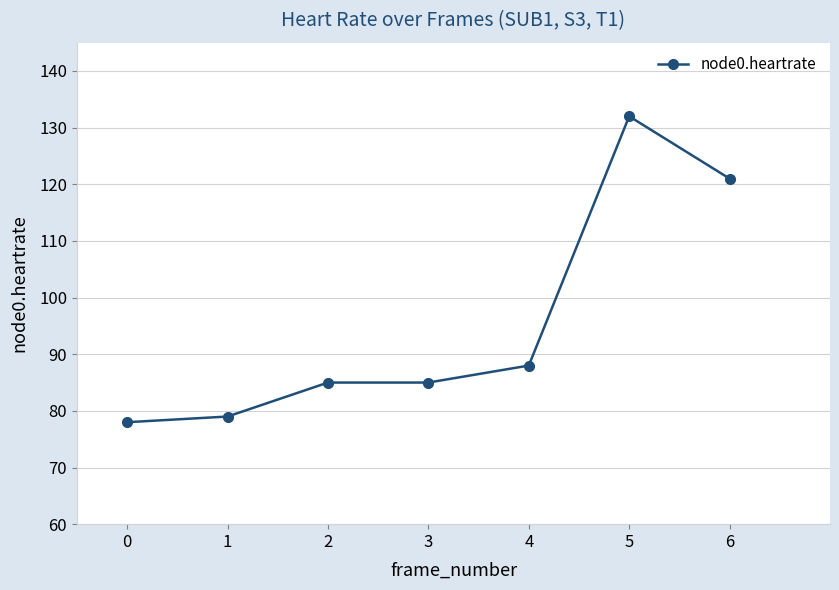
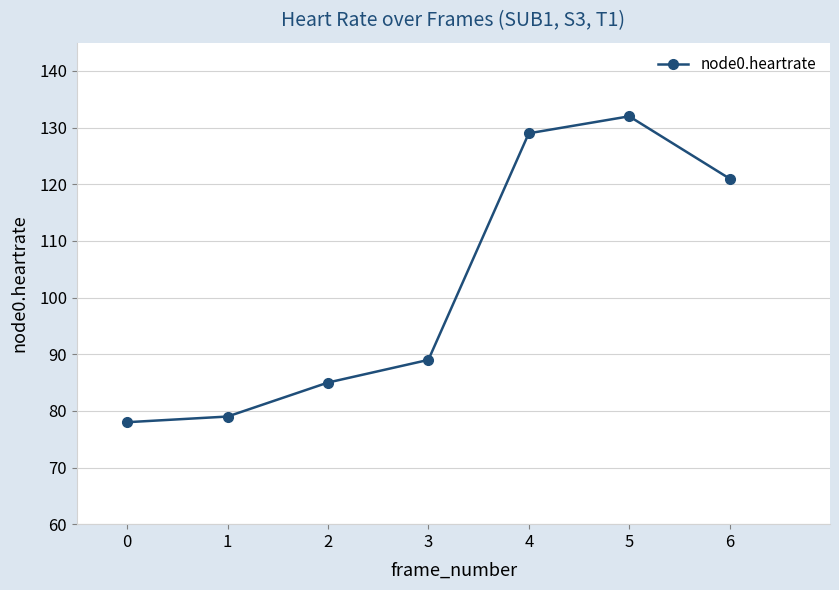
  {
    "0": 78,
    "1": 79,
    "2": 85,
-   "3": 85,
-   "4": 88,
+   "3": 89,
+   "4": 129,
    "5": 132,
    "6": 121
  }
